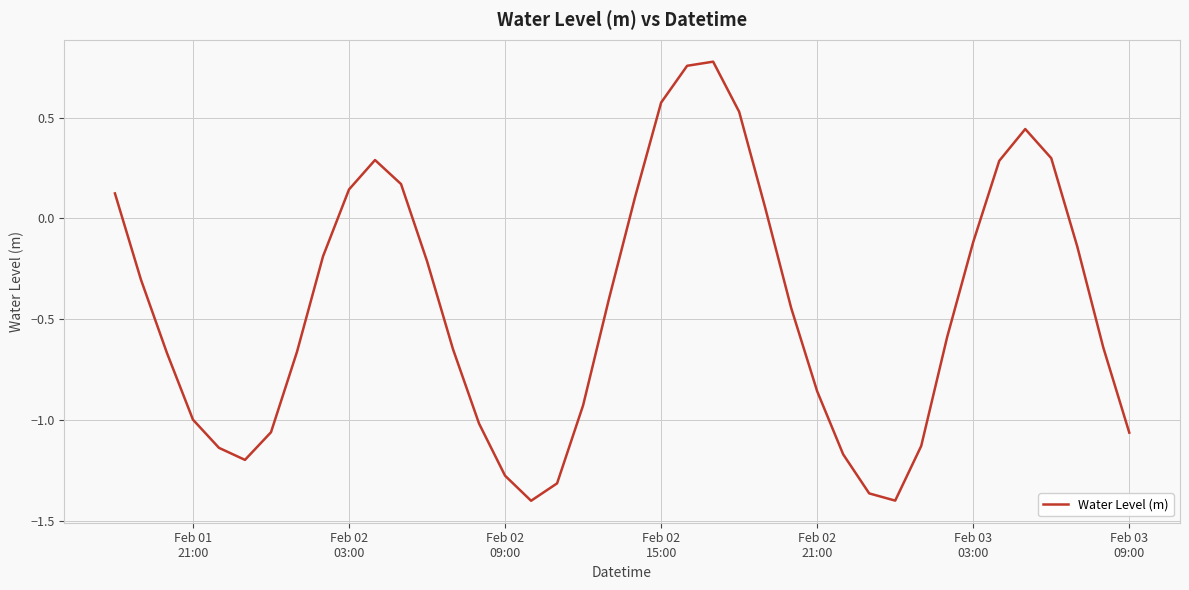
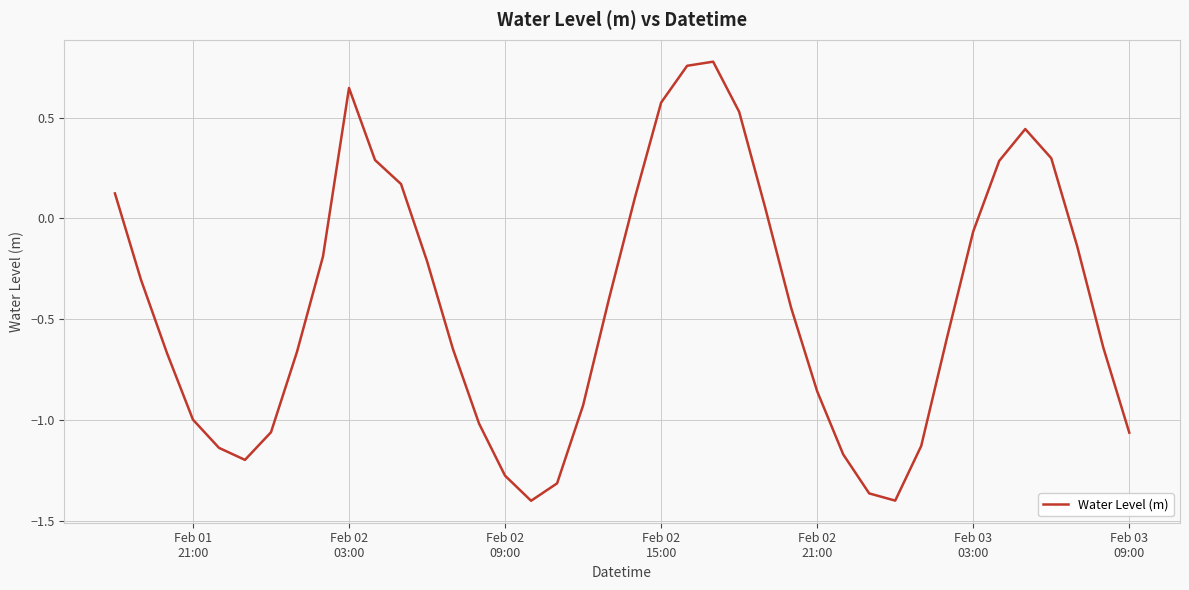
  {
    "Feb 01 21:00": -1.00,
-   "Feb 02 03:00": 0.14,
+   "Feb 02 03:00": 0.65,
    "Feb 02 09:00": -1.28,
    "Feb 02 15:00": 0.57,
    "Feb 02 21:00": -0.86,
-   "Feb 03 03:00": -0.12,
+   "Feb 03 03:00": -0.07,
    "Feb 03 09:00": -1.06
  }
